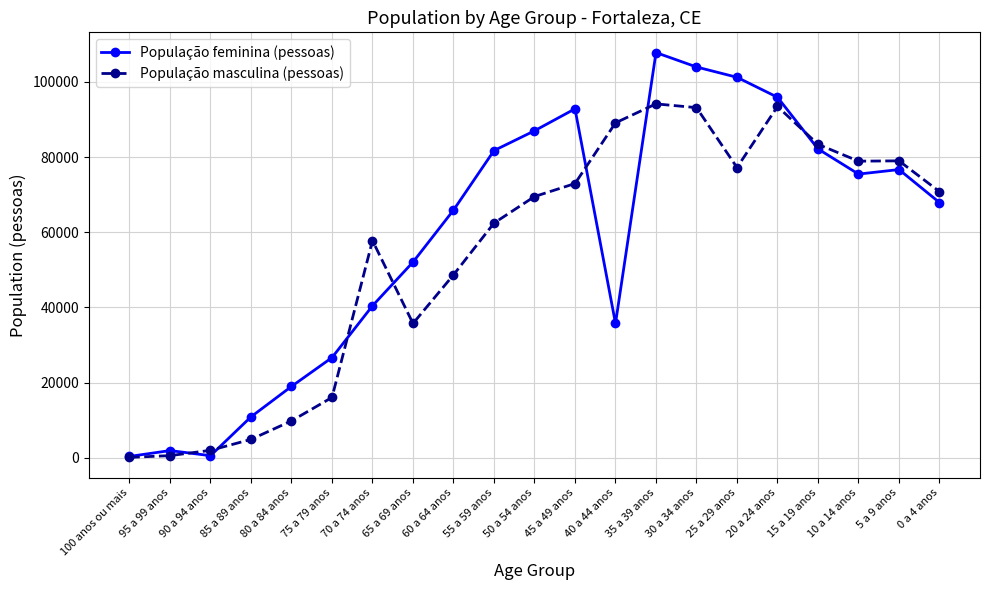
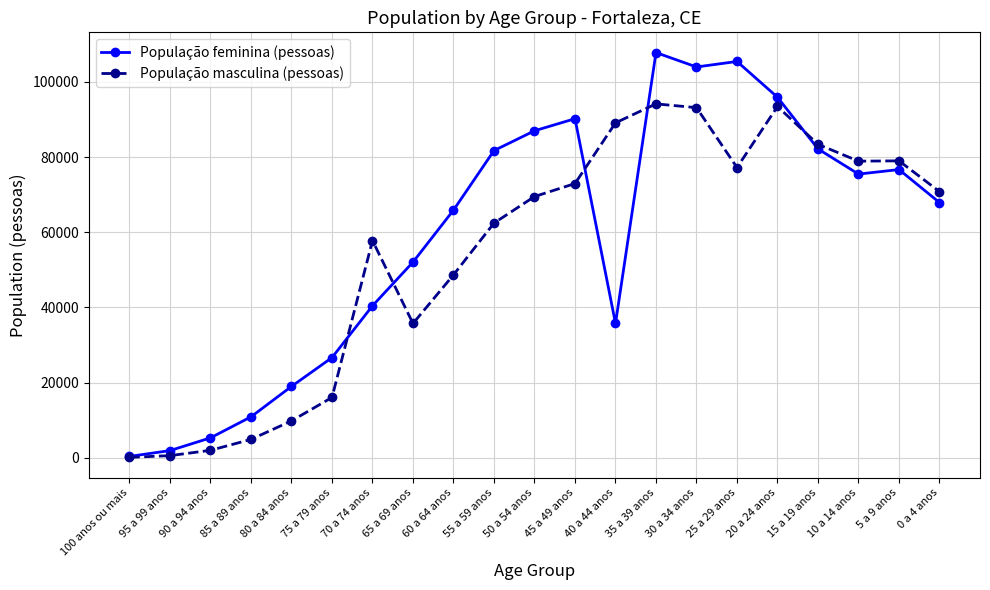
  {
    "População feminina (pessoas)": {
      "95 a 99 anos": 2000,
-     "90 a 94 anos": 1000,
+     "90 a 94 anos": 5000,
      "85 a 89 anos": 11000,
      "80 a 84 anos": 19000,
      "75 a 79 anos": 27000,
      "70 a 74 anos": 40000,
      "65 a 69 anos": 52000,
      "60 a 64 anos": 66000,
      "55 a 59 anos": 82000,
      "50 a 54 anos": 87000,
-     "45 a 49 anos": 93000,
+     "45 a 49 anos": 90000,
      "40 a 44 anos": 36000,
      "35 a 39 anos": 108000,
      "30 a 34 anos": 104000,
-     "25 a 29 anos": 101000,
+     "25 a 29 anos": 105000,
      "20 a 24 anos": 96000,
      "15 a 19 anos": 82000,
      "10 a 14 anos": 75000,
      "5 a 9 anos": 77000,
      "0 a 4 anos": 68000
    },
    "População masculina (pessoas)": {
      "95 a 99 anos": 1000,
      "90 a 94 anos": 2000,
      "85 a 89 anos": 5000,
      "80 a 84 anos": 10000,
      "75 a 79 anos": 16000,
      "70 a 74 anos": 58000,
      "65 a 69 anos": 36000,
      "60 a 64 anos": 49000,
      "55 a 59 anos": 62000,
      "50 a 54 anos": 69000,
      "45 a 49 anos": 73000,
      "40 a 44 anos": 89000,
      "35 a 39 anos": 94000,
      "30 a 34 anos": 93000,
      "25 a 29 anos": 77000,
      "20 a 24 anos": 93000,
      "15 a 19 anos": 83000,
      "10 a 14 anos": 79000,
      "5 a 9 anos": 79000,
      "0 a 4 anos": 71000
    }
  }
